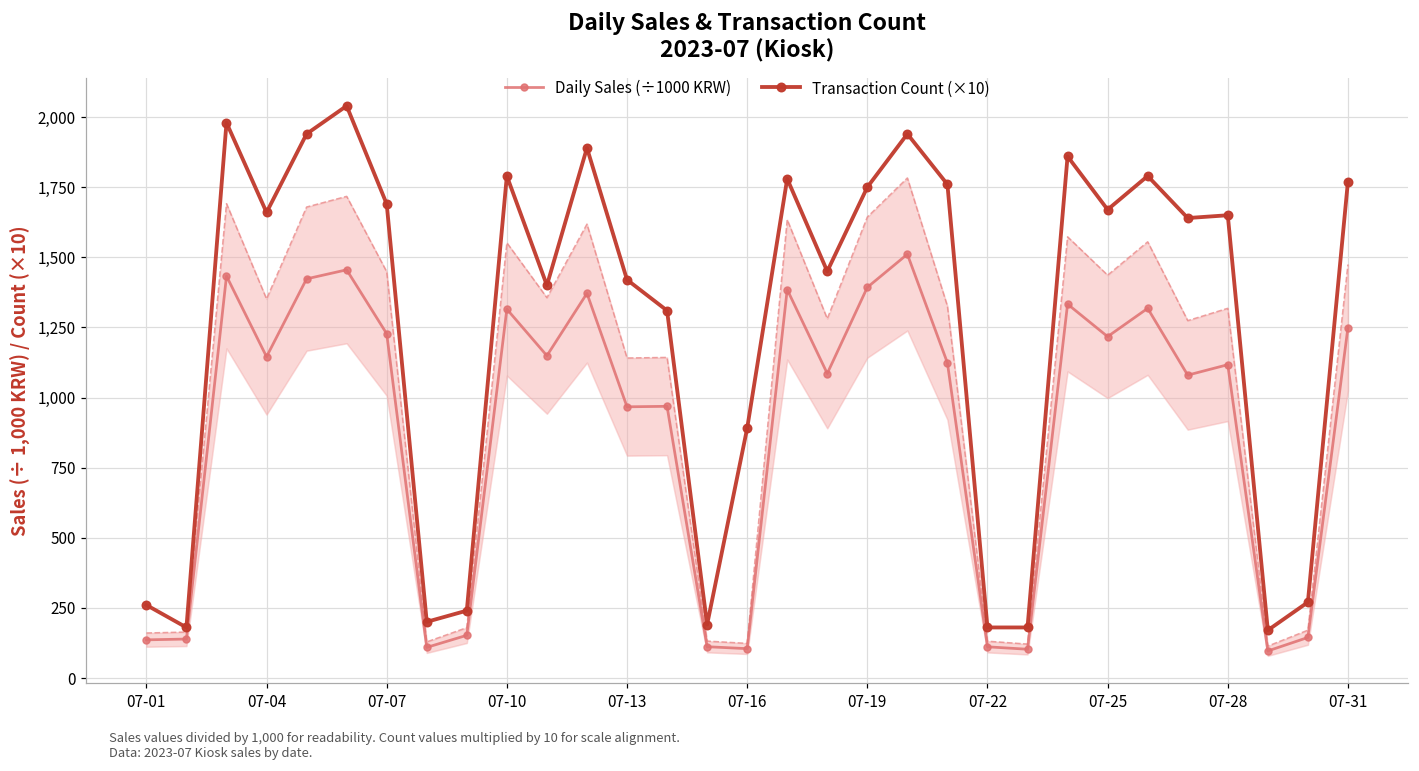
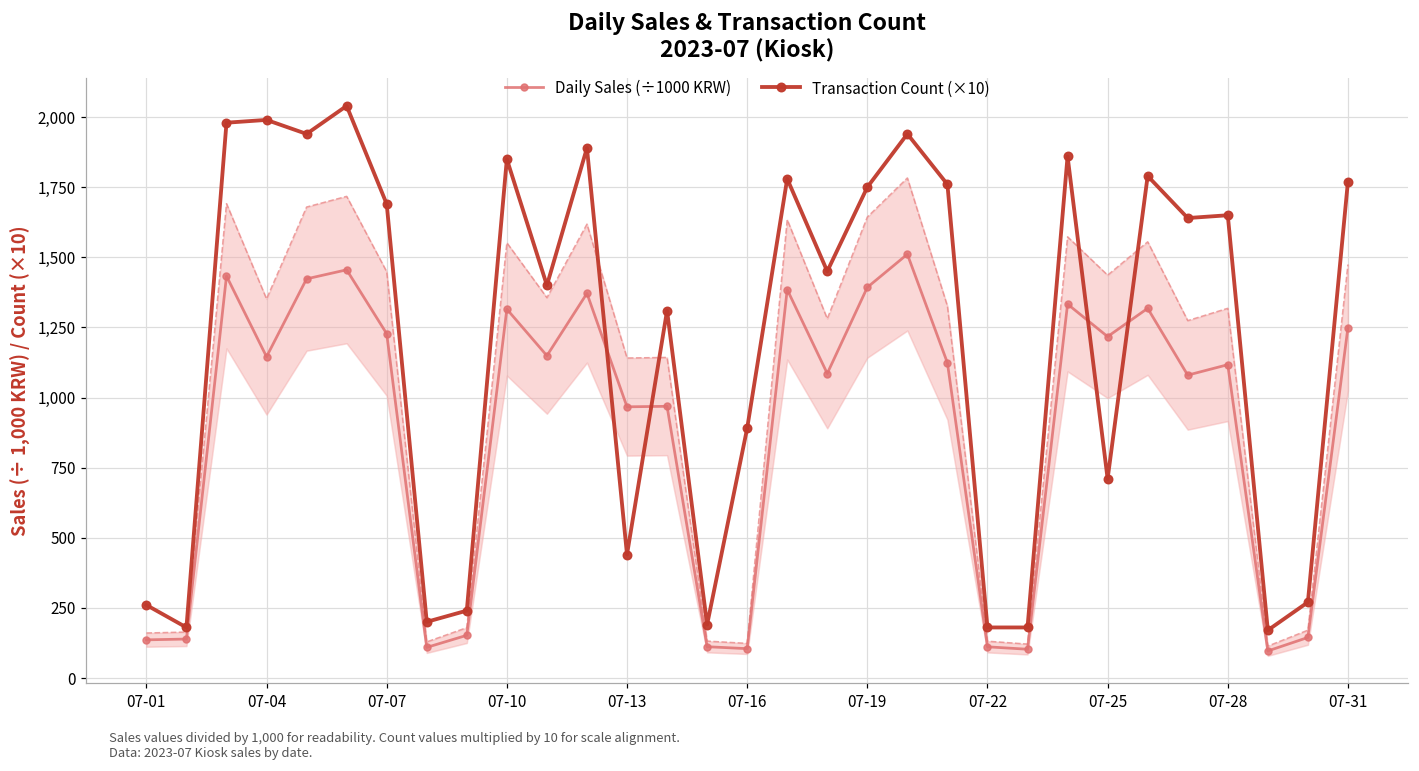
  {
    "Transaction Count (×10)": {
      "07-01": "260",
-     "07-04": "1,660",
+     "07-04": "1,990",
      "07-07": "1,690",
-     "07-10": "1,790",
-     "07-13": "1,420",
+     "07-10": "1,850",
+     "07-13": "440",
      "07-16": "890",
      "07-19": "1,750",
      "07-22": "180",
-     "07-25": "1,670",
+     "07-25": "710",
      "07-28": "1,650",
      "07-31": "1,770"
    }
  }
